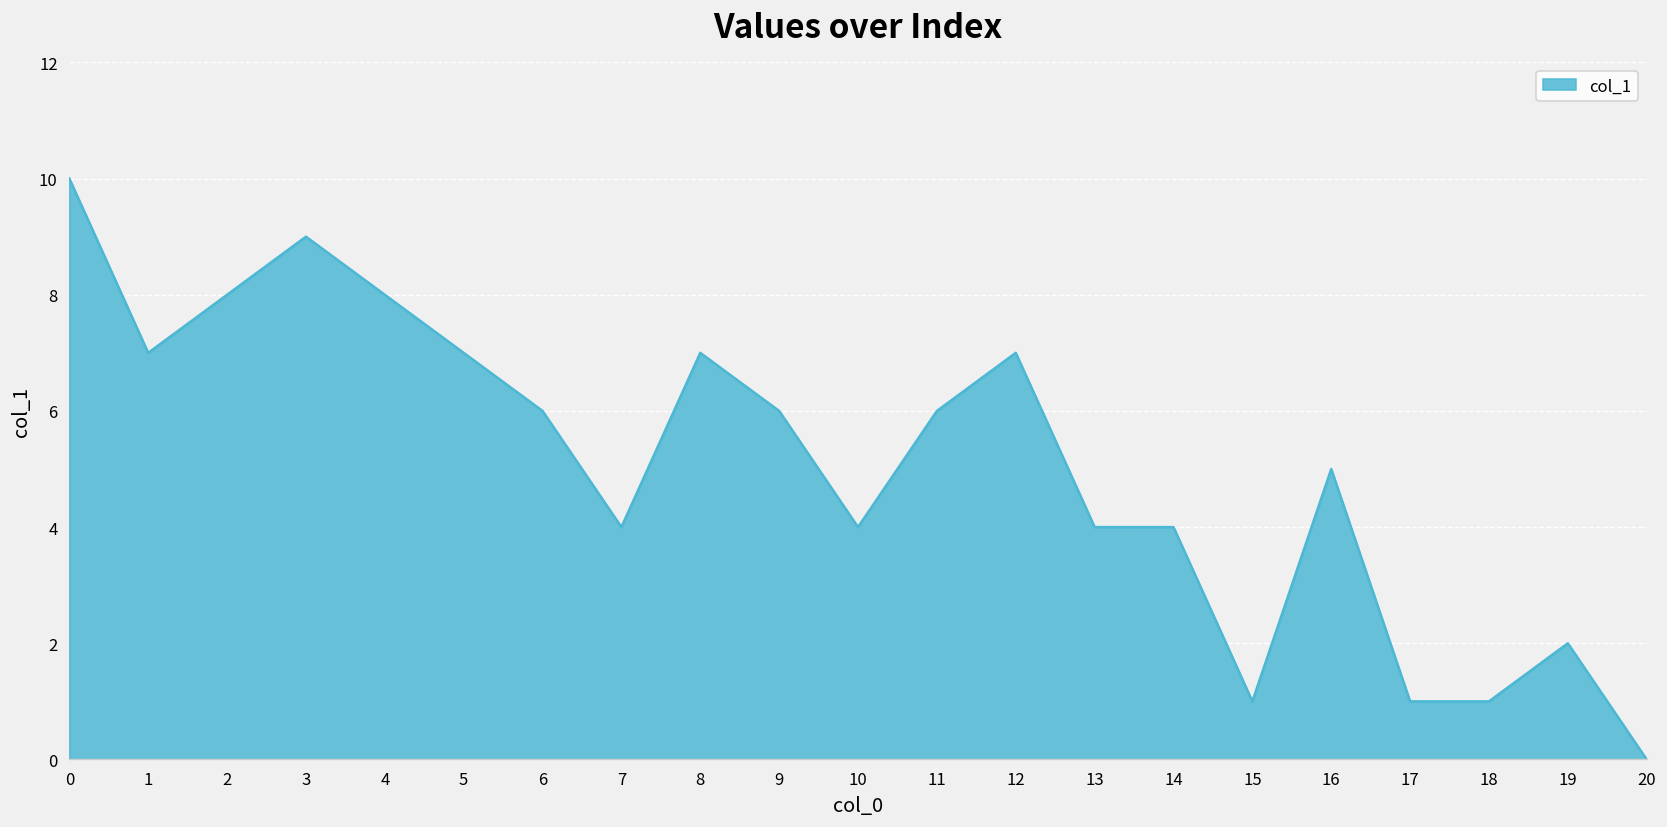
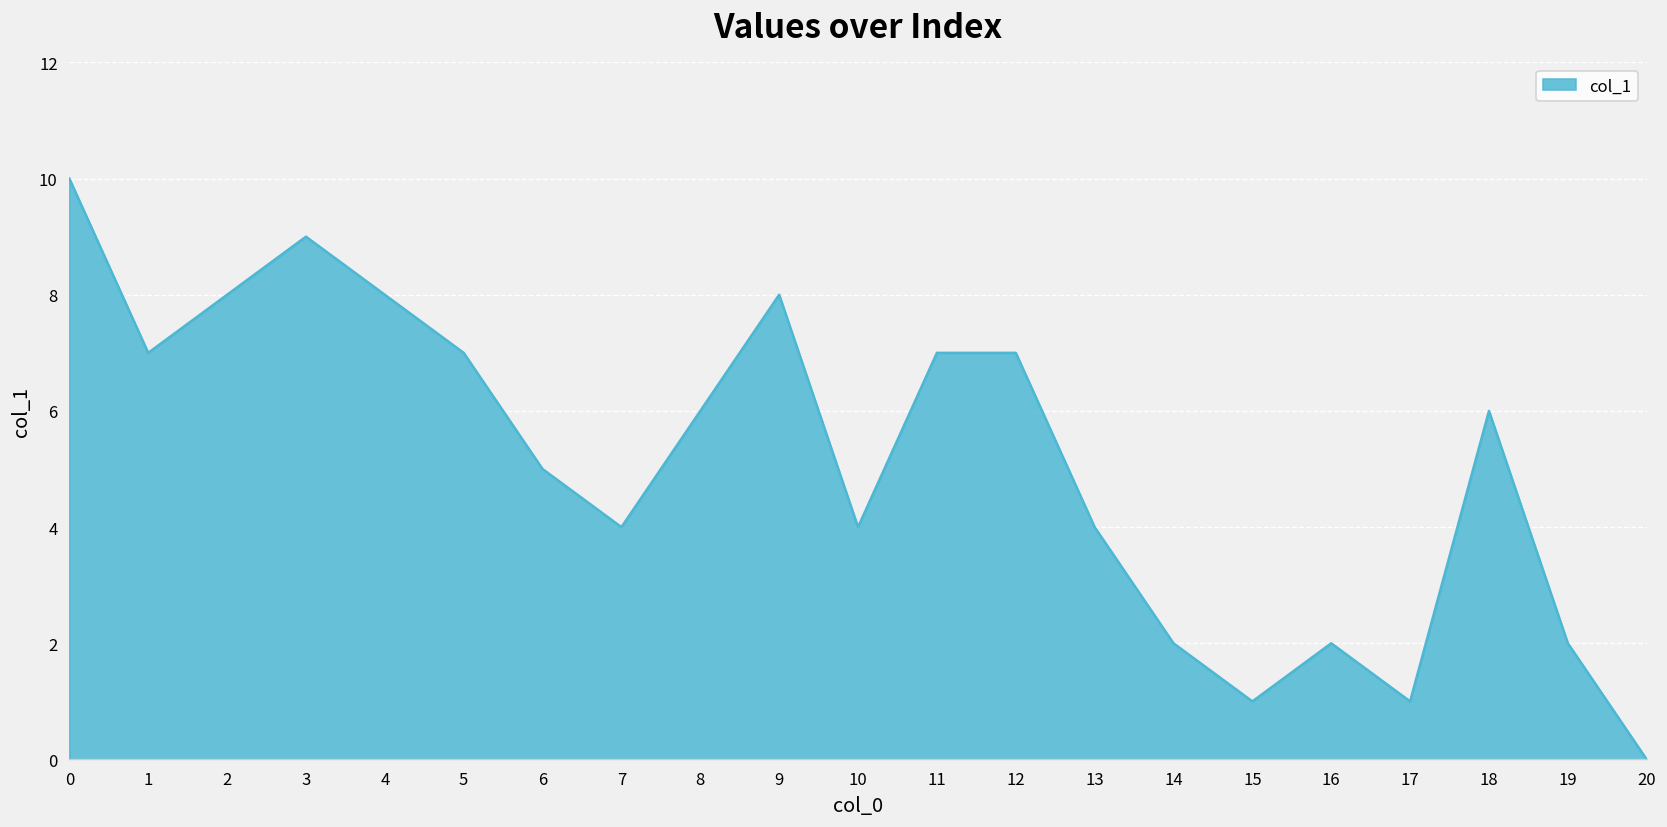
  {
    "0": 10,
    "1": 7,
    "2": 8,
    "3": 9,
    "4": 8,
    "5": 7,
-   "6": 6,
+   "6": 5,
    "7": 4,
-   "8": 7,
-   "9": 6,
+   "8": 6,
+   "9": 8,
    "10": 4,
-   "11": 6,
+   "11": 7,
    "12": 7,
    "13": 4,
-   "14": 4,
+   "14": 2,
    "15": 1,
-   "16": 5,
+   "16": 2,
    "17": 1,
-   "18": 1,
+   "18": 6,
    "19": 2,
    "20": 0
  }
